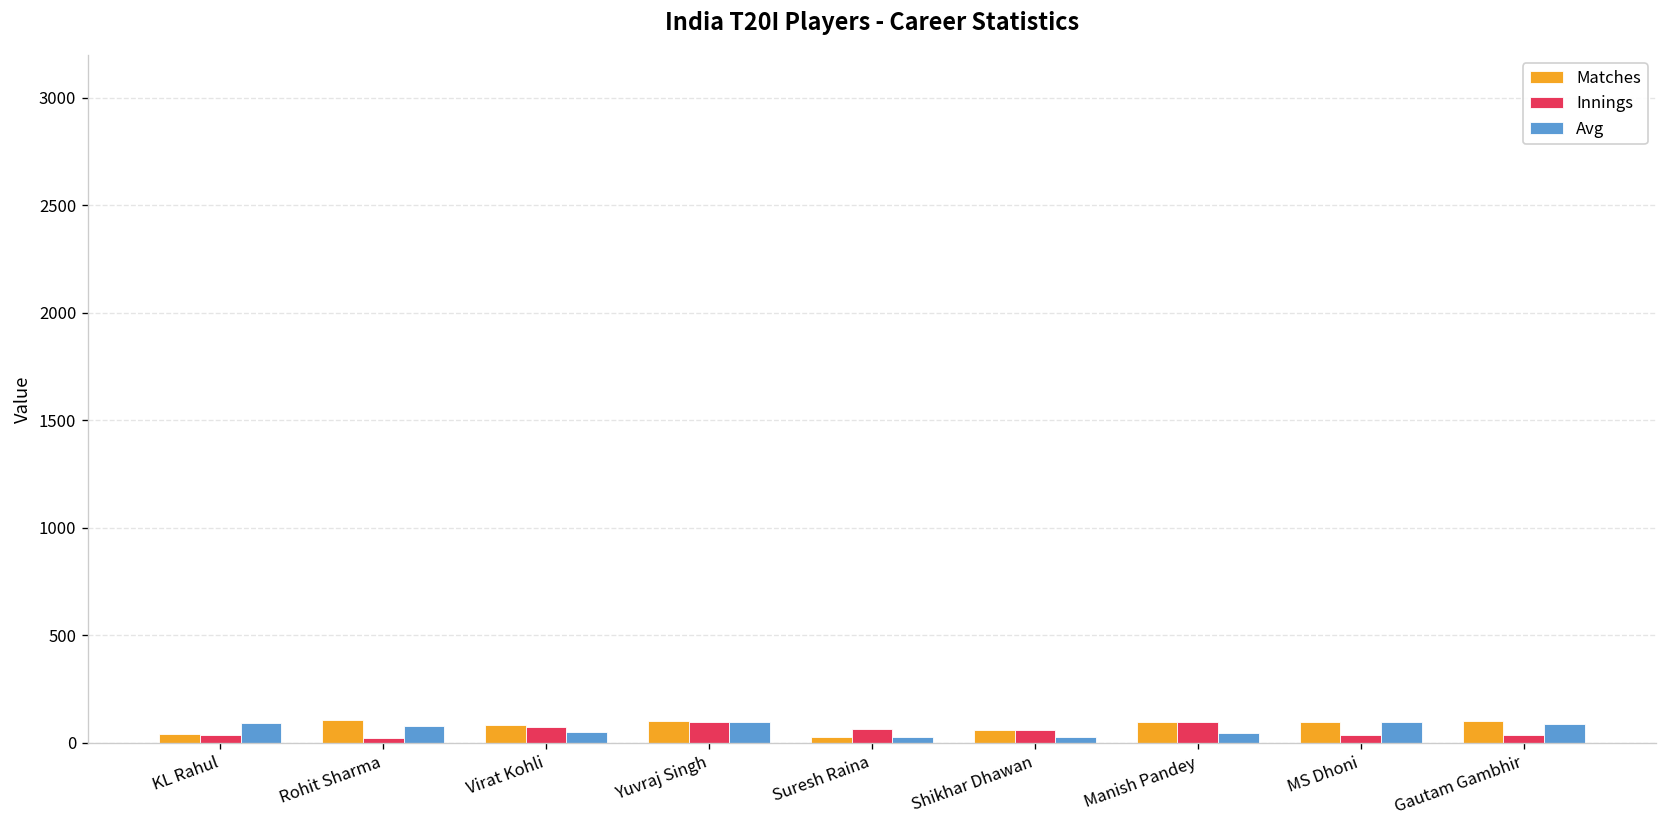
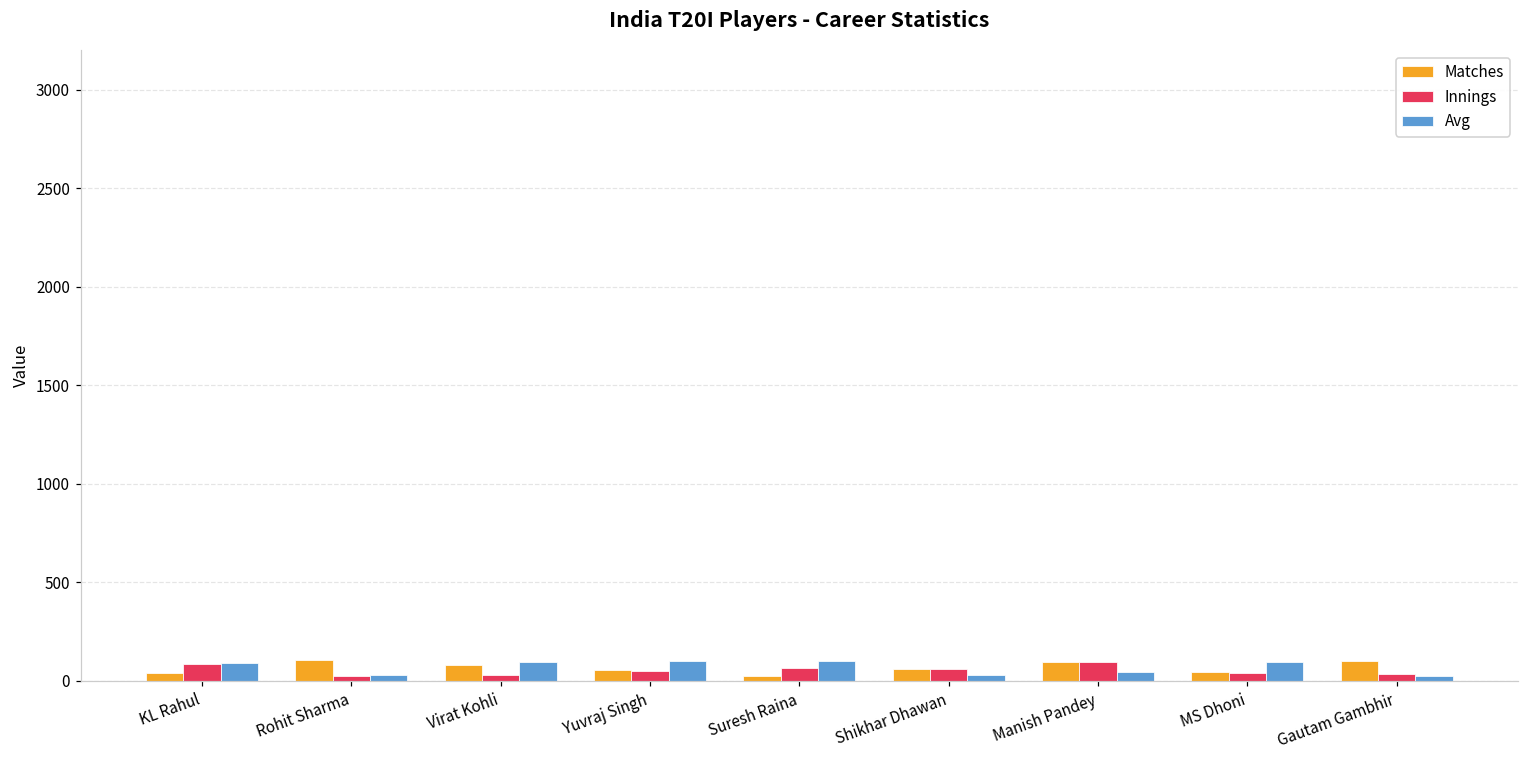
  {
    "Matches": {
      "KL Rahul": 40,
      "Rohit Sharma": 110,
      "Virat Kohli": 80,
-     "Yuvraj Singh": 100,
+     "Yuvraj Singh": 60,
      "Suresh Raina": 30,
      "Shikhar Dhawan": 60,
      "Manish Pandey": 100,
-     "MS Dhoni": 100,
+     "MS Dhoni": 50,
      "Gautam Gambhir": 100
    },
    "Innings": {
-     "KL Rahul": 40,
+     "KL Rahul": 80,
      "Rohit Sharma": 20,
-     "Virat Kohli": 80,
-     "Yuvraj Singh": 100,
+     "Virat Kohli": 30,
+     "Yuvraj Singh": 50,
      "Suresh Raina": 70,
      "Shikhar Dhawan": 60,
      "Manish Pandey": 100,
      "MS Dhoni": 40,
      "Gautam Gambhir": 40
    },
    "Avg": {
      "KL Rahul": 90,
-     "Rohit Sharma": 80,
-     "Virat Kohli": 50,
+     "Rohit Sharma": 30,
+     "Virat Kohli": 100,
      "Yuvraj Singh": 100,
-     "Suresh Raina": 30,
+     "Suresh Raina": 100,
      "Shikhar Dhawan": 30,
      "Manish Pandey": 50,
      "MS Dhoni": 100,
-     "Gautam Gambhir": 90
+     "Gautam Gambhir": 30
    }
  }
